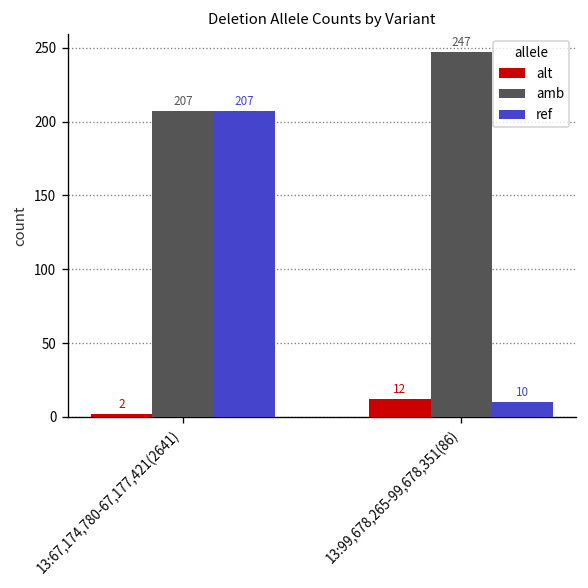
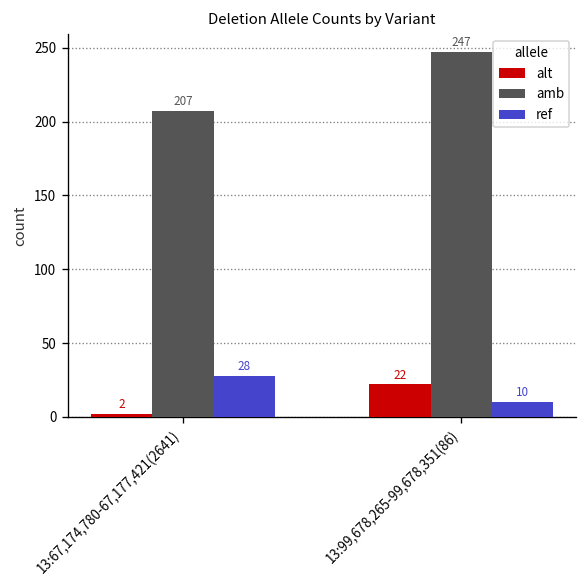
  {
    "alt": {
      "13:67,174,780-67,177,421(2641)": 2,
-     "13:99,678,265-99,678,351(86)": 12
+     "13:99,678,265-99,678,351(86)": 22
    },
    "amb": {
      "13:67,174,780-67,177,421(2641)": 207,
      "13:99,678,265-99,678,351(86)": 247
    },
    "ref": {
-     "13:67,174,780-67,177,421(2641)": 207,
+     "13:67,174,780-67,177,421(2641)": 28,
      "13:99,678,265-99,678,351(86)": 10
    }
  }
